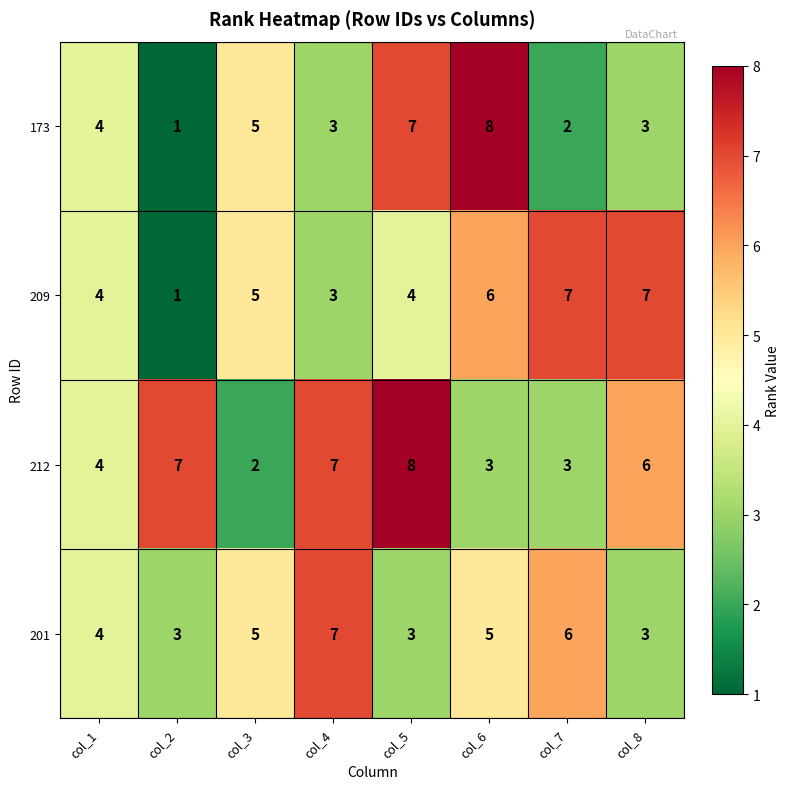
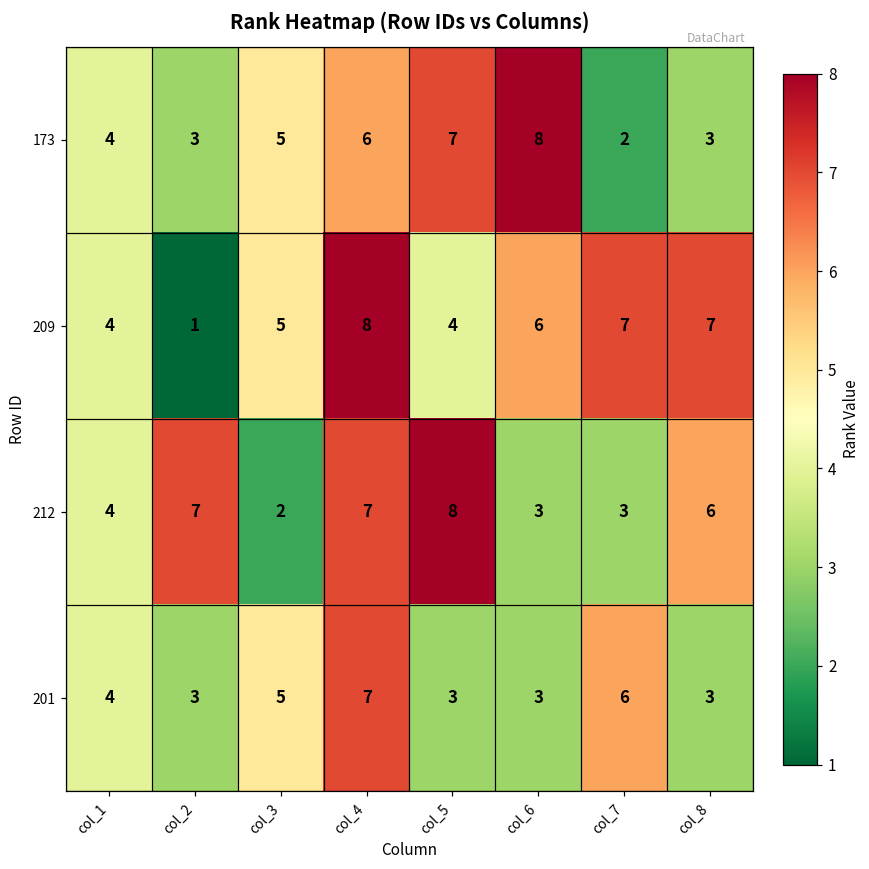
  {
    "173": {
      "col_1": 4,
-     "col_2": 1,
+     "col_2": 3,
      "col_3": 5,
-     "col_4": 3,
+     "col_4": 6,
      "col_5": 7,
      "col_6": 8,
      "col_7": 2,
      "col_8": 3
    },
    "209": {
      "col_1": 4,
      "col_2": 1,
      "col_3": 5,
-     "col_4": 3,
+     "col_4": 8,
      "col_5": 4,
      "col_6": 6,
      "col_7": 7,
      "col_8": 7
    },
    "212": {
      "col_1": 4,
      "col_2": 7,
      "col_3": 2,
      "col_4": 7,
      "col_5": 8,
      "col_6": 3,
      "col_7": 3,
      "col_8": 6
    },
    "201": {
      "col_1": 4,
      "col_2": 3,
      "col_3": 5,
      "col_4": 7,
      "col_5": 3,
-     "col_6": 5,
+     "col_6": 3,
      "col_7": 6,
      "col_8": 3
    }
  }
